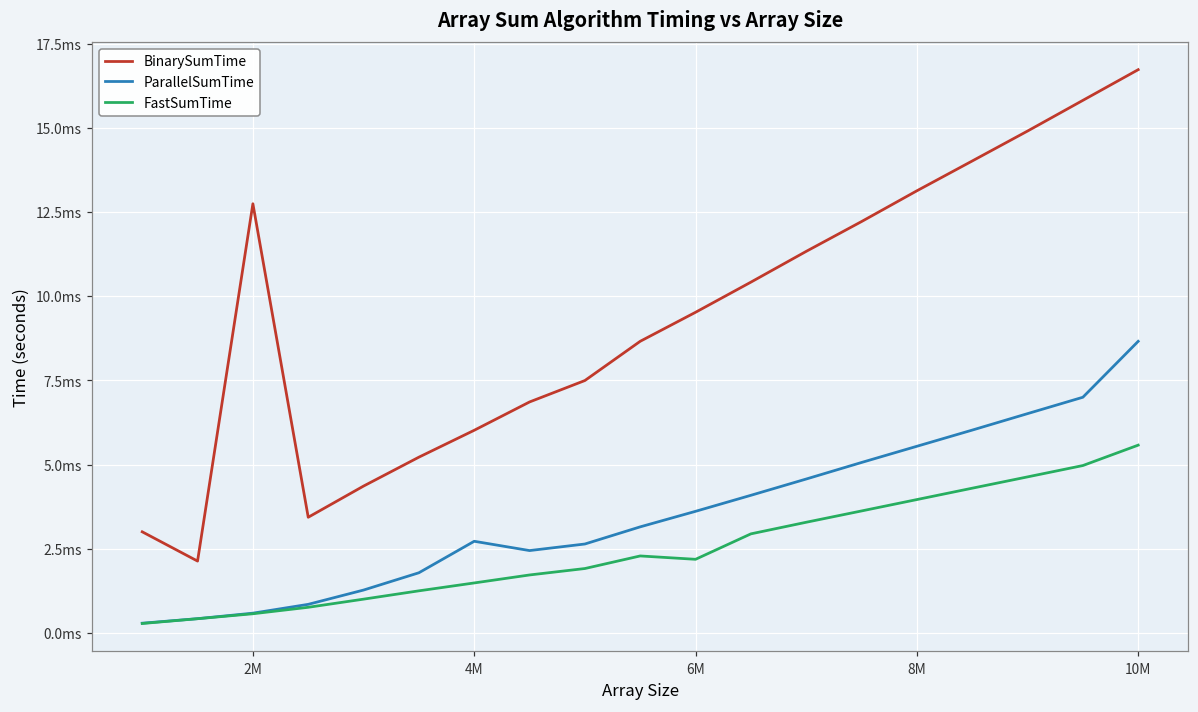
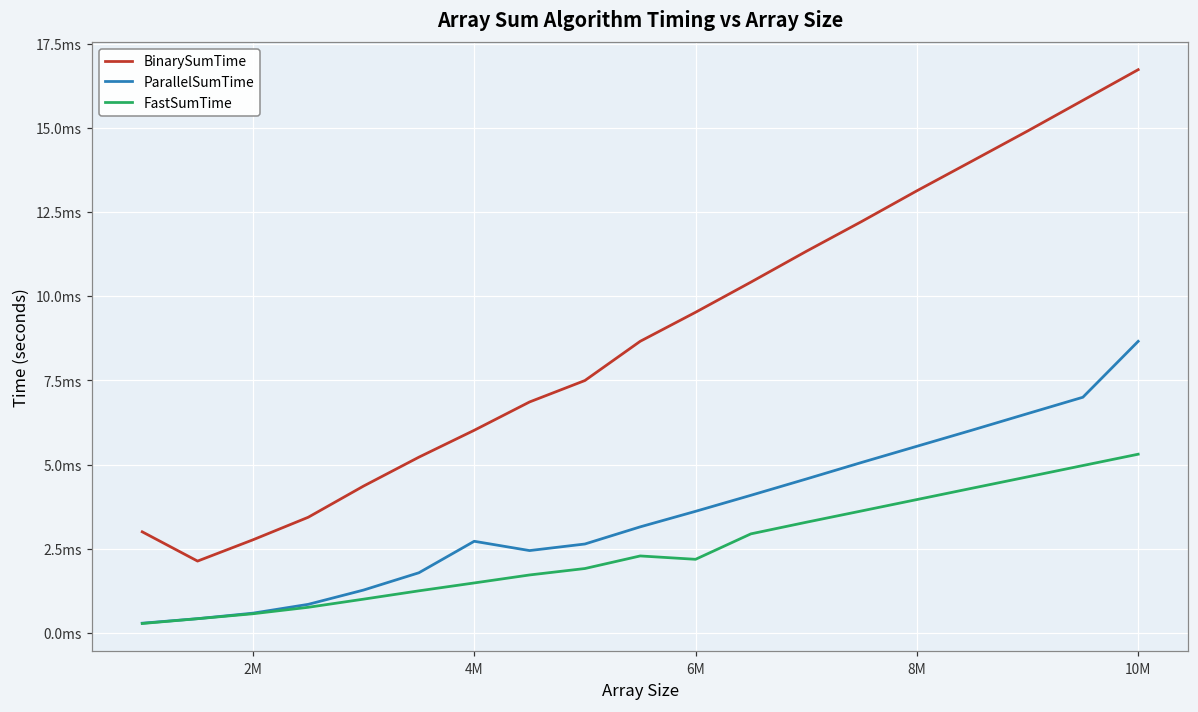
  {
    "BinarySumTime": {
-     "2M": "12.7ms",
+     "2M": "2.8ms",
      "4M": "6.0ms",
      "6M": "9.5ms",
      "8M": "13.1ms",
      "10M": "16.7ms"
    },
    "ParallelSumTime": {
      "4M": "2.7ms",
      "6M": "3.6ms",
      "8M": "5.5ms",
      "10M": "8.7ms"
    },
    "FastSumTime": {
      "4M": "1.5ms",
      "6M": "2.2ms",
      "8M": "4.0ms",
-     "10M": "5.6ms"
+     "10M": "5.3ms"
    }
  }
